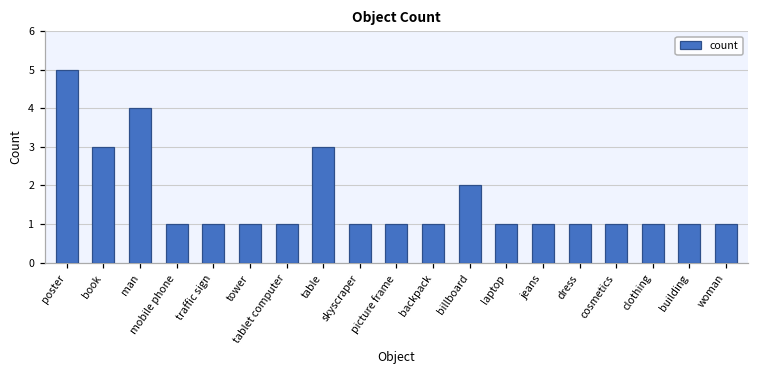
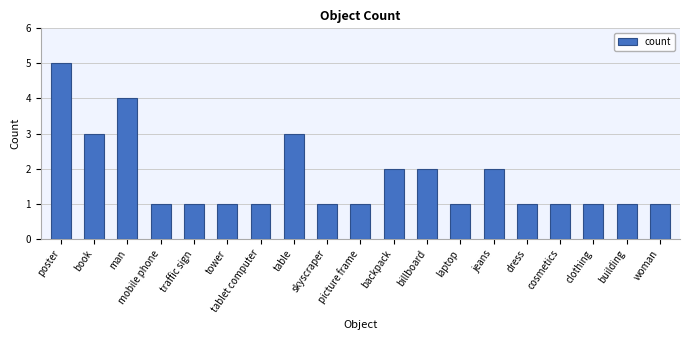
  {
    "poster": 5,
    "book": 3,
    "man": 4,
    "mobile phone": 1,
    "traffic sign": 1,
    "tower": 1,
    "tablet computer": 1,
    "table": 3,
    "skyscraper": 1,
    "picture frame": 1,
-   "backpack": 1,
+   "backpack": 2,
    "billboard": 2,
    "laptop": 1,
-   "jeans": 1,
+   "jeans": 2,
    "dress": 1,
    "cosmetics": 1,
    "clothing": 1,
    "building": 1,
    "woman": 1
  }
